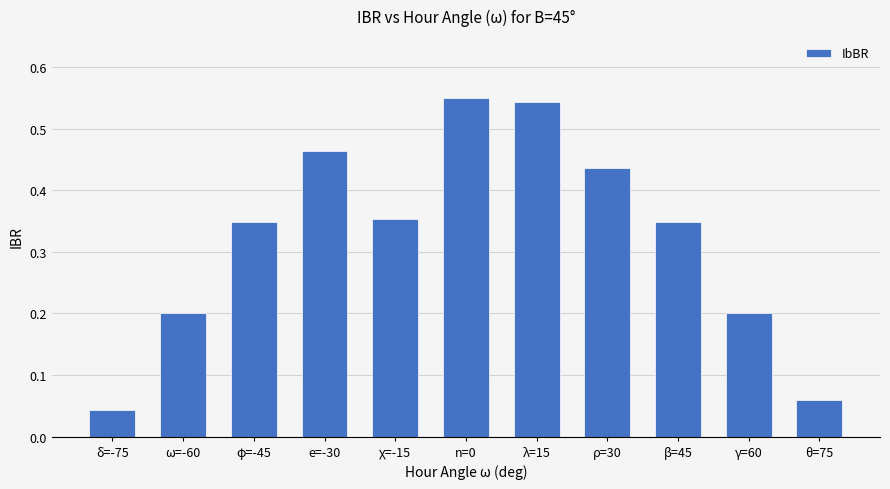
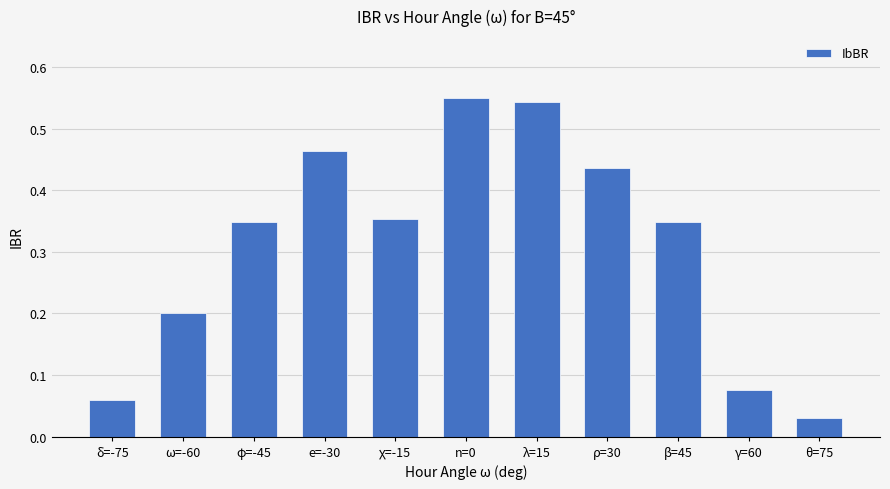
  {
-   "δ=-75": 0.04,
+   "δ=-75": 0.06,
    "ω=-60": 0.20,
    "φ=-45": 0.35,
    "e=-30": 0.46,
    "χ=-15": 0.35,
    "n=0": 0.55,
    "λ=15": 0.54,
    "ρ=30": 0.44,
    "β=45": 0.35,
-   "γ=60": 0.20,
-   "θ=75": 0.06
+   "γ=60": 0.08,
+   "θ=75": 0.03
  }
